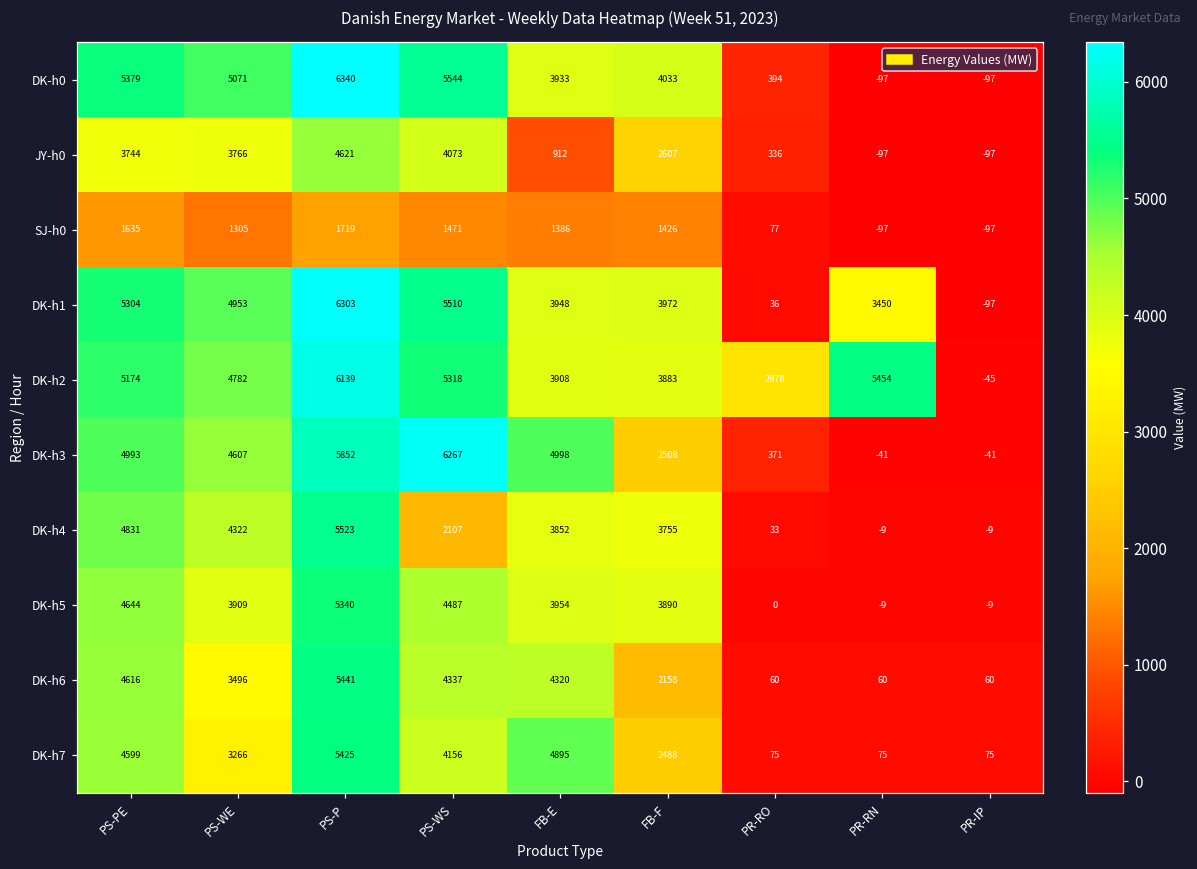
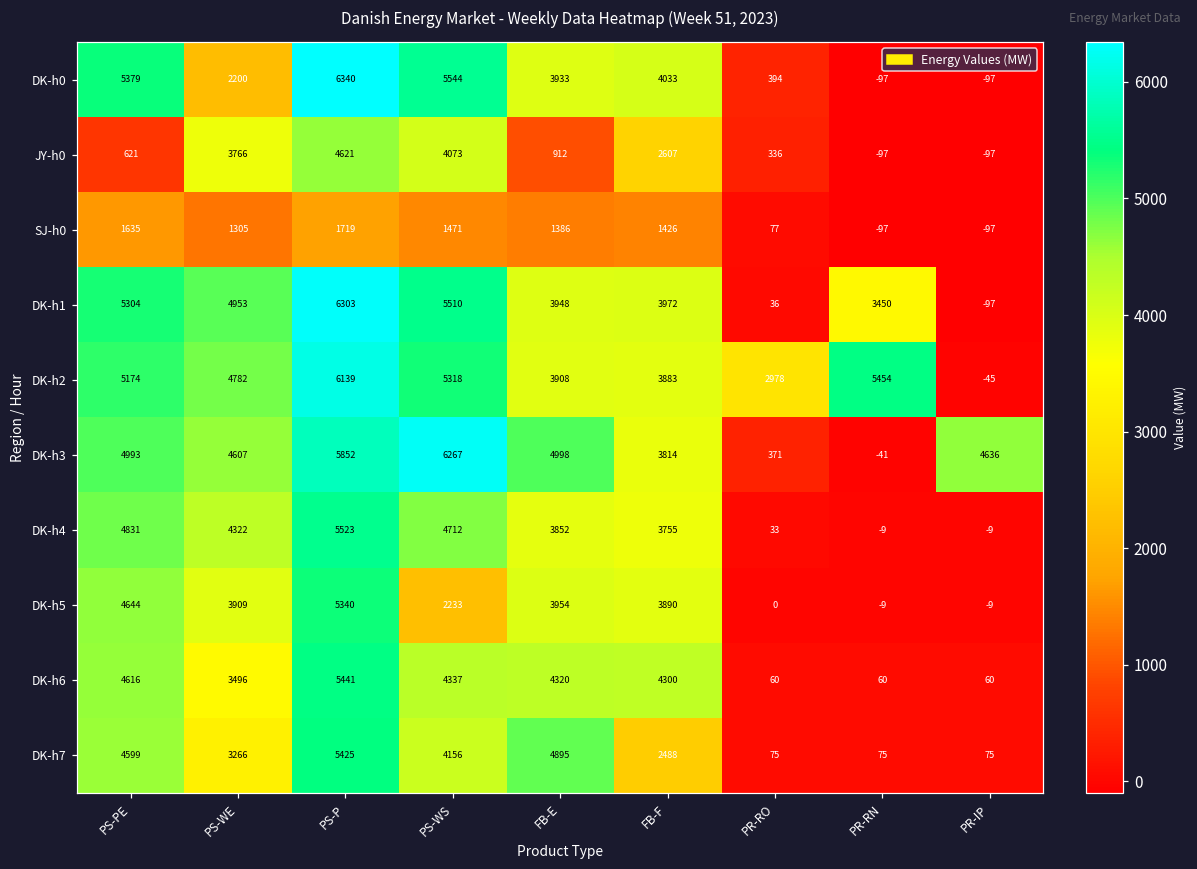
  {
    "DK-h0": {
      "PS-PE": 5379,
-     "PS-WE": 5071,
+     "PS-WE": 2200,
      "PS-P": 6340,
      "PS-WS": 5544,
      "FB-E": 3933,
      "FB-F": 4033,
      "PR-RO": 394,
      "PR-RN": -97,
      "PR-IP": -97
    },
    "JY-h0": {
-     "PS-PE": 3744,
+     "PS-PE": 621,
      "PS-WE": 3766,
      "PS-P": 4621,
      "PS-WS": 4073,
      "FB-E": 912,
      "FB-F": 2607,
      "PR-RO": 336,
      "PR-RN": -97,
      "PR-IP": -97
    },
    "SJ-h0": {
      "PS-PE": 1635,
      "PS-WE": 1305,
      "PS-P": 1719,
      "PS-WS": 1471,
      "FB-E": 1386,
      "FB-F": 1426,
      "PR-RO": 77,
      "PR-RN": -97,
      "PR-IP": -97
    },
    "DK-h1": {
      "PS-PE": 5304,
      "PS-WE": 4953,
      "PS-P": 6303,
      "PS-WS": 5510,
      "FB-E": 3948,
      "FB-F": 3972,
      "PR-RO": 36,
      "PR-RN": 3450,
      "PR-IP": -97
    },
    "DK-h2": {
      "PS-PE": 5174,
      "PS-WE": 4782,
      "PS-P": 6139,
      "PS-WS": 5318,
      "FB-E": 3908,
      "FB-F": 3883,
      "PR-RO": 2978,
      "PR-RN": 5454,
      "PR-IP": -45
    },
    "DK-h3": {
      "PS-PE": 4993,
      "PS-WE": 4607,
      "PS-P": 5852,
      "PS-WS": 6267,
      "FB-E": 4998,
-     "FB-F": 2508,
+     "FB-F": 3814,
      "PR-RO": 371,
      "PR-RN": -41,
-     "PR-IP": -41
+     "PR-IP": 4636
    },
    "DK-h4": {
      "PS-PE": 4831,
      "PS-WE": 4322,
      "PS-P": 5523,
-     "PS-WS": 2107,
+     "PS-WS": 4712,
      "FB-E": 3852,
      "FB-F": 3755,
      "PR-RO": 33,
      "PR-RN": -9,
      "PR-IP": -9
    },
    "DK-h5": {
      "PS-PE": 4644,
      "PS-WE": 3909,
      "PS-P": 5340,
-     "PS-WS": 4487,
+     "PS-WS": 2233,
      "FB-E": 3954,
      "FB-F": 3890,
      "PR-RO": 0,
      "PR-RN": -9,
      "PR-IP": -9
    },
    "DK-h6": {
      "PS-PE": 4616,
      "PS-WE": 3496,
      "PS-P": 5441,
      "PS-WS": 4337,
      "FB-E": 4320,
-     "FB-F": 2158,
+     "FB-F": 4300,
      "PR-RO": 60,
      "PR-RN": 60,
      "PR-IP": 60
    },
    "DK-h7": {
      "PS-PE": 4599,
      "PS-WE": 3266,
      "PS-P": 5425,
      "PS-WS": 4156,
      "FB-E": 4895,
      "FB-F": 2488,
      "PR-RO": 75,
      "PR-RN": 75,
      "PR-IP": 75
    }
  }
